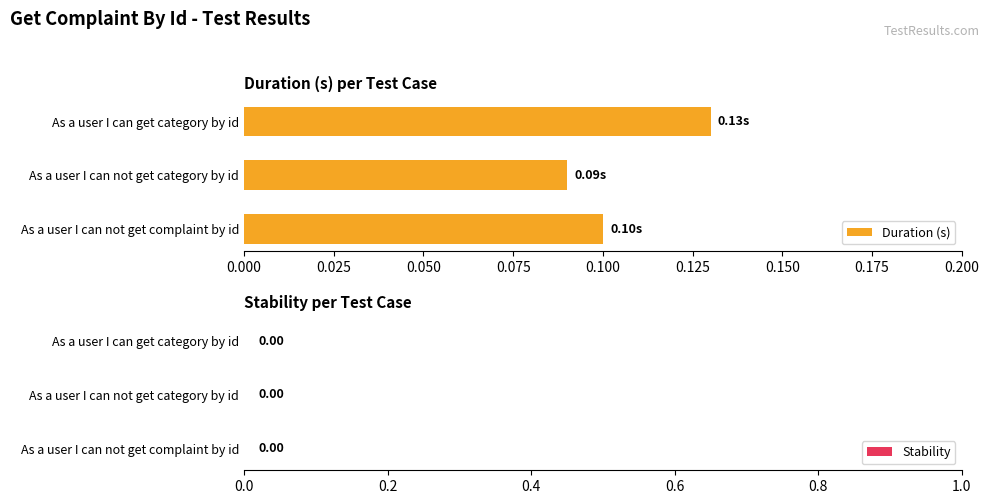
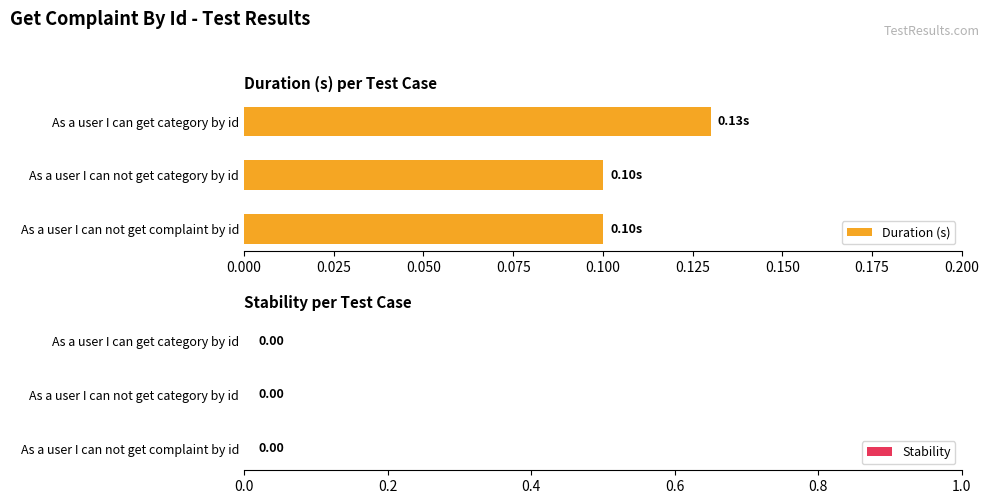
  {
    "Duration (s) per Test Case": {
      "As a user I can get category by id": "0.13s",
-     "As a user I can not get category by id": "0.09s",
+     "As a user I can not get category by id": "0.10s",
      "As a user I can not get complaint by id": "0.10s"
    },
    "Stability per Test Case": {
      "As a user I can get category by id": "0.00",
      "As a user I can not get category by id": "0.00",
      "As a user I can not get complaint by id": "0.00"
    }
  }
